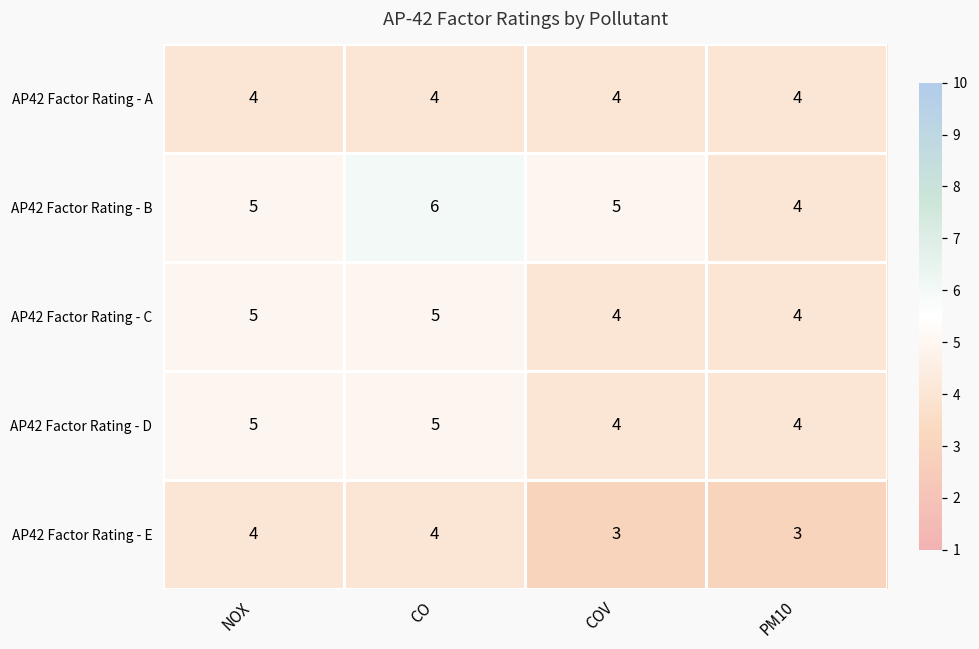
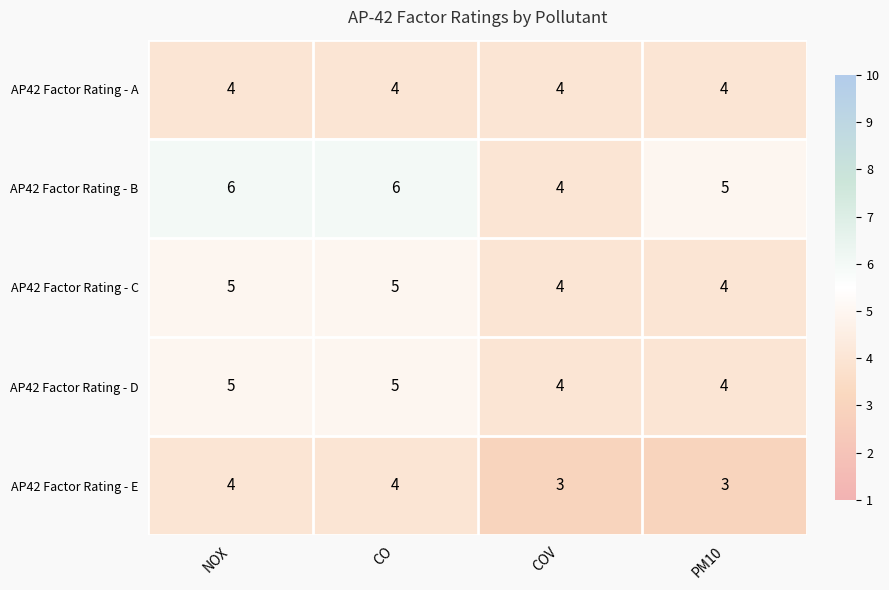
  {
    "AP42 Factor Rating - A": {
      "NOX": 4,
      "CO": 4,
      "COV": 4,
      "PM10": 4
    },
    "AP42 Factor Rating - B": {
-     "NOX": 5,
+     "NOX": 6,
      "CO": 6,
-     "COV": 5,
-     "PM10": 4
+     "COV": 4,
+     "PM10": 5
    },
    "AP42 Factor Rating - C": {
      "NOX": 5,
      "CO": 5,
      "COV": 4,
      "PM10": 4
    },
    "AP42 Factor Rating - D": {
      "NOX": 5,
      "CO": 5,
      "COV": 4,
      "PM10": 4
    },
    "AP42 Factor Rating - E": {
      "NOX": 4,
      "CO": 4,
      "COV": 3,
      "PM10": 3
    }
  }
